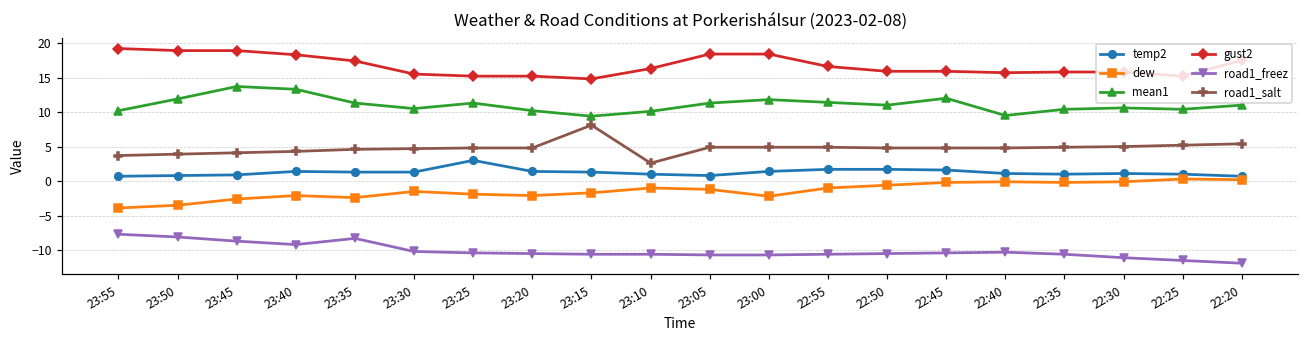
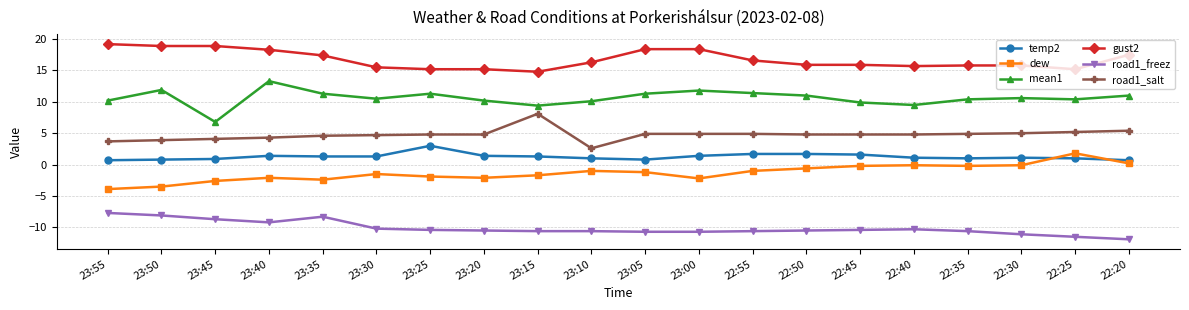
  {
    "temp2": {
      "23:55": 1,
      "23:50": 1,
      "23:45": 1,
      "23:40": 1,
      "23:35": 1,
      "23:30": 1,
      "23:25": 3,
      "23:20": 1,
      "23:15": 1,
      "23:10": 1,
      "23:05": 1,
      "23:00": 1,
      "22:55": 2,
      "22:50": 2,
      "22:45": 2,
      "22:40": 1,
      "22:35": 1,
      "22:30": 1,
      "22:25": 1,
      "22:20": 1
    },
    "dew": {
      "23:55": -4,
      "23:50": -4,
      "23:45": -3,
      "23:40": -2,
      "23:35": -2,
      "23:30": -2,
      "23:25": -2,
      "23:20": -2,
      "23:15": -2,
      "23:10": -1,
      "23:05": -1,
      "23:00": -2,
      "22:55": -1,
      "22:50": -1,
      "22:45": 0,
      "22:40": 0,
      "22:35": 0,
      "22:30": 0,
-     "22:25": 0,
+     "22:25": 2,
      "22:20": 0
    },
    "mean1": {
      "23:55": 10,
      "23:50": 12,
-     "23:45": 14,
+     "23:45": 7,
      "23:40": 13,
      "23:35": 11,
      "23:30": 11,
      "23:25": 11,
      "23:20": 10,
      "23:15": 9,
      "23:10": 10,
      "23:05": 11,
      "23:00": 12,
      "22:55": 11,
      "22:50": 11,
-     "22:45": 12,
+     "22:45": 10,
      "22:40": 10,
      "22:35": 10,
      "22:30": 11,
      "22:25": 10,
      "22:20": 11
    },
    "gust2": {
      "23:55": 19,
      "23:50": 19,
      "23:45": 19,
      "23:40": 18,
      "23:35": 17,
      "23:30": 16,
      "23:25": 15,
      "23:20": 15,
      "23:15": 15,
      "23:10": 16,
      "23:05": 18,
      "23:00": 18,
      "22:55": 17,
      "22:50": 16,
      "22:45": 16,
      "22:40": 16,
      "22:35": 16
    },
    "road1_freez": {
      "23:55": -8,
      "23:50": -8,
      "23:45": -9,
      "23:40": -9,
      "23:35": -8,
      "23:30": -10,
      "23:25": -10,
      "23:20": -11,
      "23:15": -11,
      "23:10": -11,
      "23:05": -11,
      "23:00": -11,
      "22:55": -11,
      "22:50": -11,
      "22:45": -10,
      "22:40": -10,
      "22:35": -11,
      "22:30": -11,
      "22:25": -12,
      "22:20": -12
    },
    "road1_salt": {
      "23:55": 4,
      "23:50": 4,
      "23:45": 4,
      "23:40": 4,
      "23:35": 5,
      "23:30": 5,
      "23:25": 5,
      "23:20": 5,
      "23:15": 8,
      "23:10": 3,
      "23:05": 5,
      "23:00": 5,
      "22:55": 5,
      "22:50": 5,
      "22:45": 5,
      "22:40": 5,
      "22:35": 5,
      "22:30": 5,
      "22:25": 5,
      "22:20": 5
    }
  }
